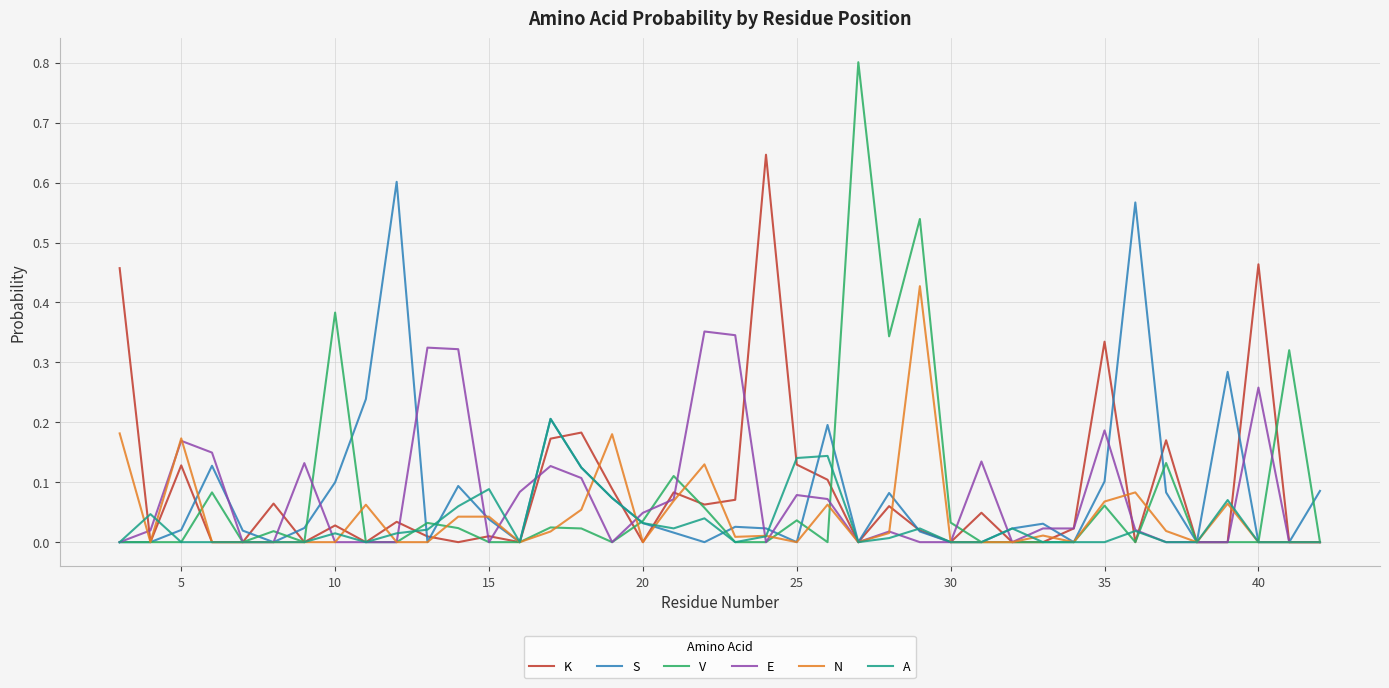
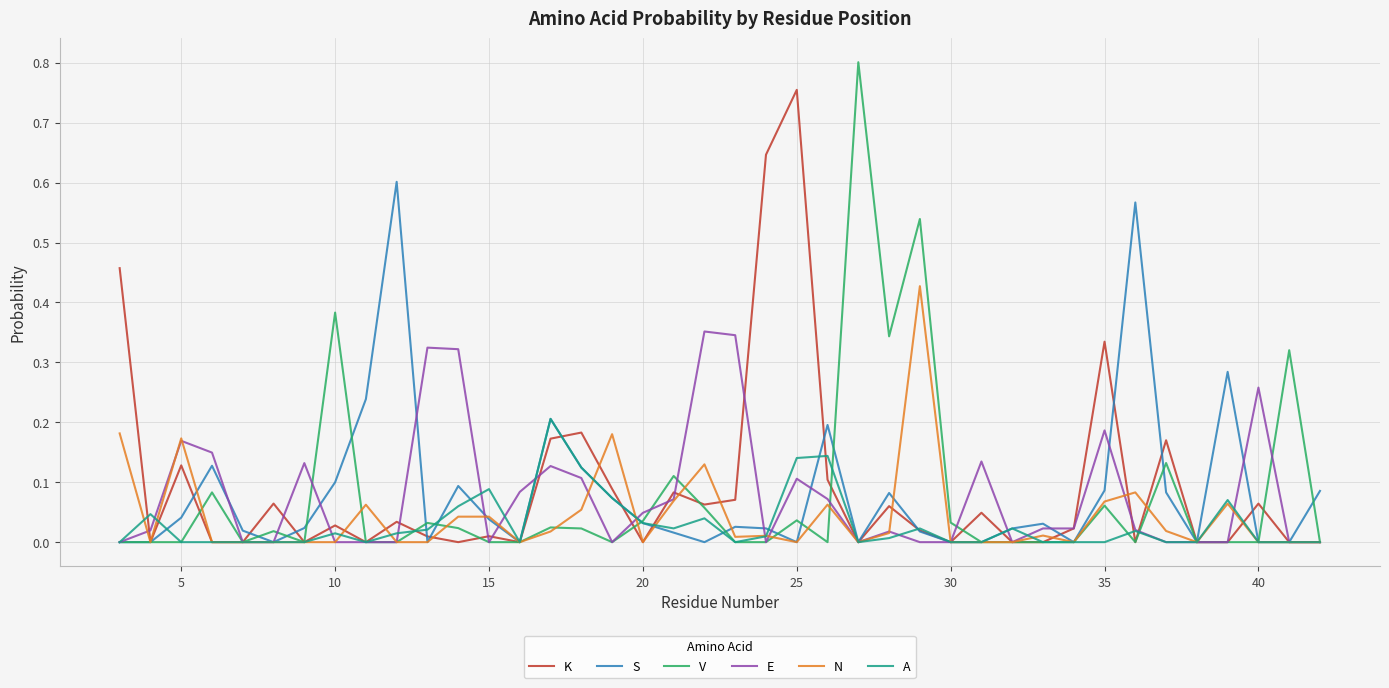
  {
    "K": {
      "5": 0.13,
      "10": 0.03,
      "15": 0.01,
-     "25": 0.13,
+     "25": 0.75,
      "35": 0.33,
-     "40": 0.46
+     "40": 0.06
    },
    "S": {
-     "5": 0.02,
+     "5": 0.04,
      "10": 0.10,
      "15": 0.04,
-     "35": 0.10
+     "35": 0.09
    },
    "E": {
      "20": 0.05,
-     "25": 0.08,
+     "25": 0.11,
      "35": 0.19,
      "40": 0.26
    },
    "N": {
      "15": 0.04,
      "35": 0.07
    }
  }
